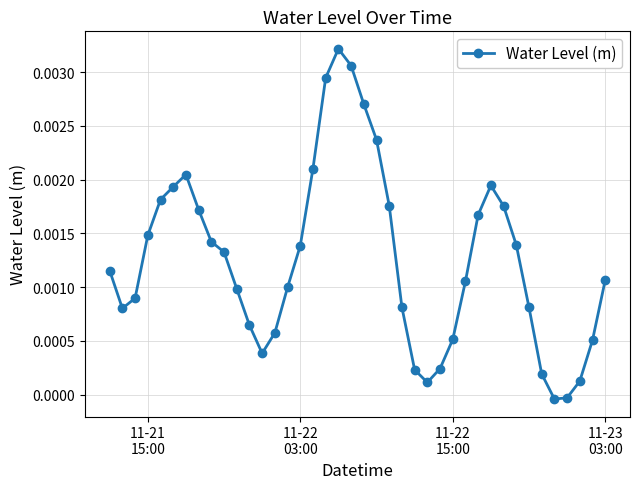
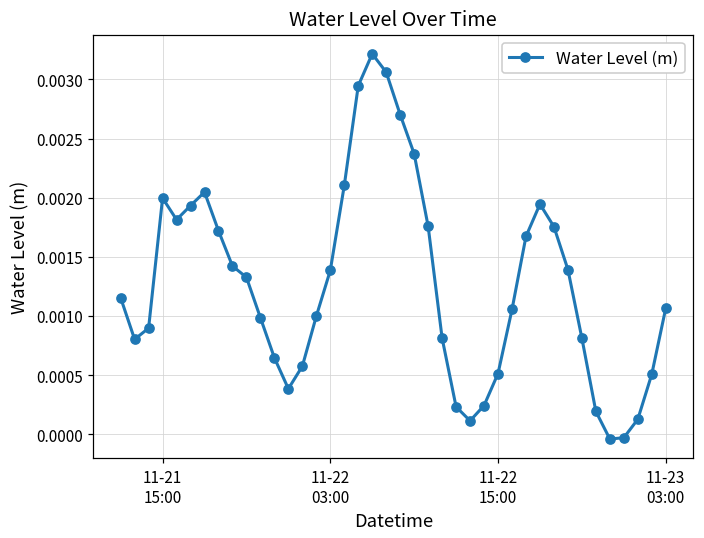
  {
-   "11-21 15:00": 0.00148,
+   "11-21 15:00": 0.00200,
    "11-22 03:00": 0.00138,
    "11-22 15:00": 0.00051,
    "11-23 03:00": 0.00106
  }
